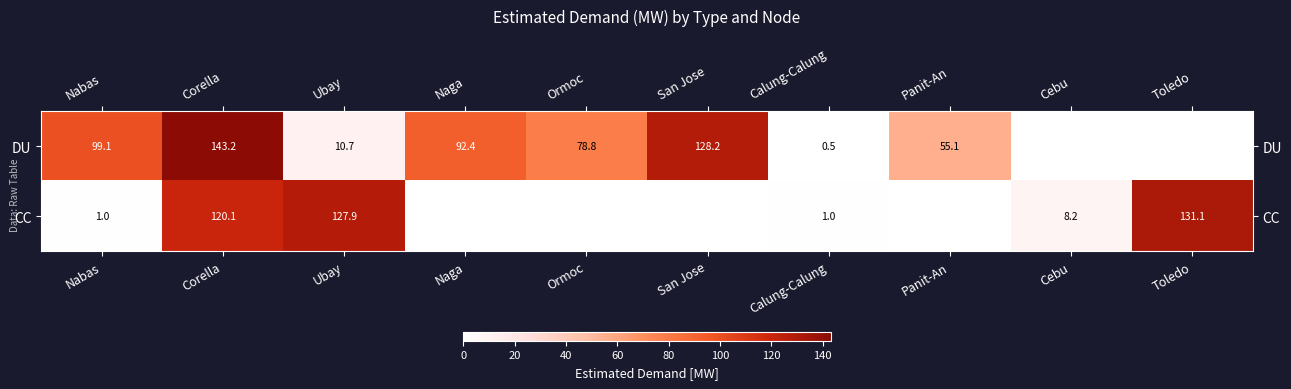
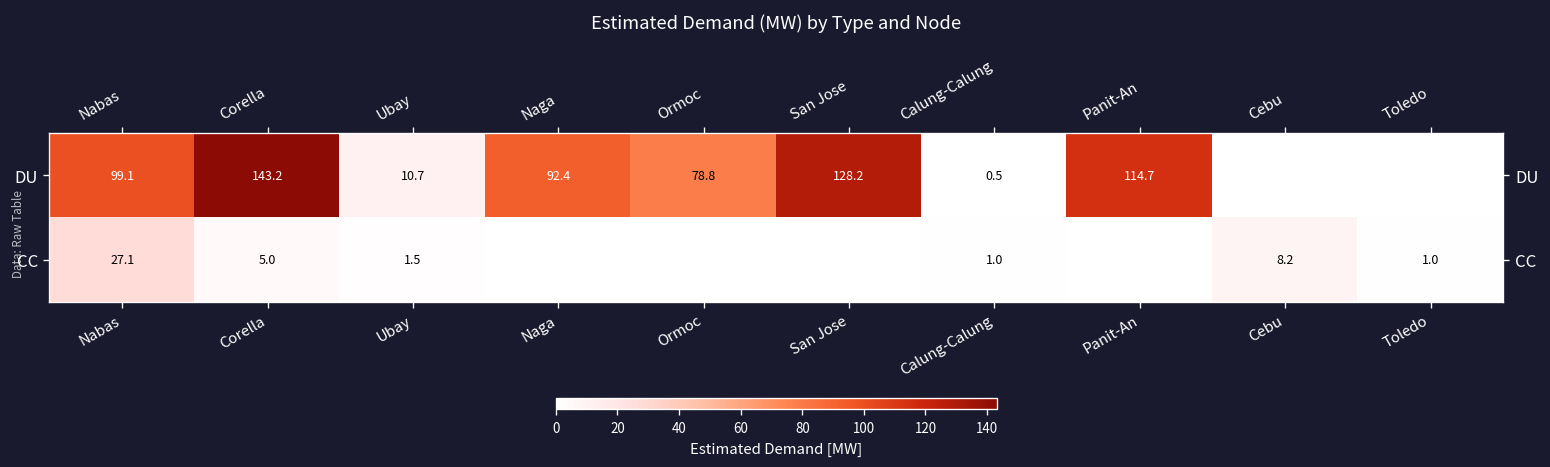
  {
    "DU": {
      "Nabas": 99.1,
      "Corella": 143.2,
      "Ubay": 10.7,
      "Naga": 92.4,
      "Ormoc": 78.8,
      "San Jose": 128.2,
      "Calung-Calung": 0.5,
-     "Panit-An": 55.1
+     "Panit-An": 114.7
    },
    "CC": {
-     "Nabas": 1.0,
-     "Corella": 120.1,
-     "Ubay": 127.9,
+     "Nabas": 27.1,
+     "Corella": 5.0,
+     "Ubay": 1.5,
      "Calung-Calung": 1.0,
      "Cebu": 8.2,
-     "Toledo": 131.1
+     "Toledo": 1.0
    }
  }
